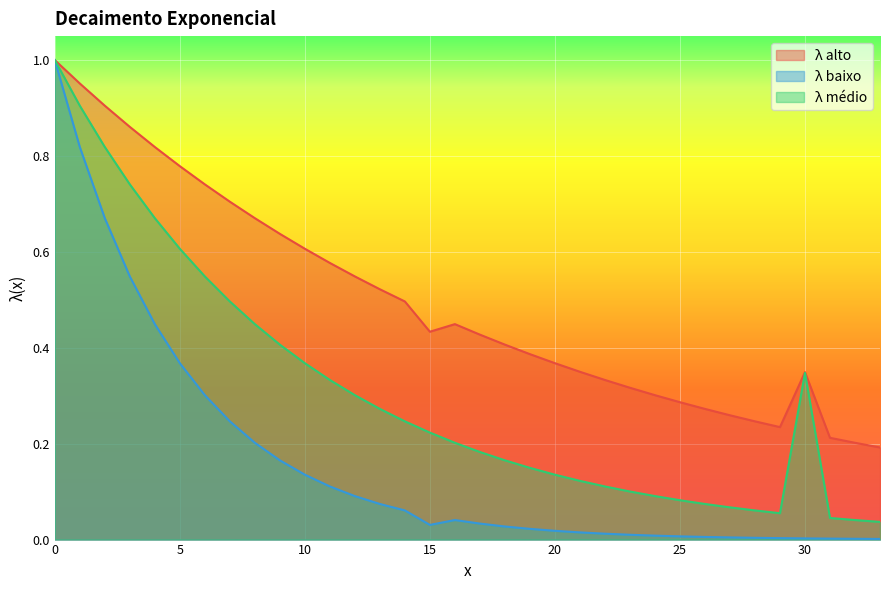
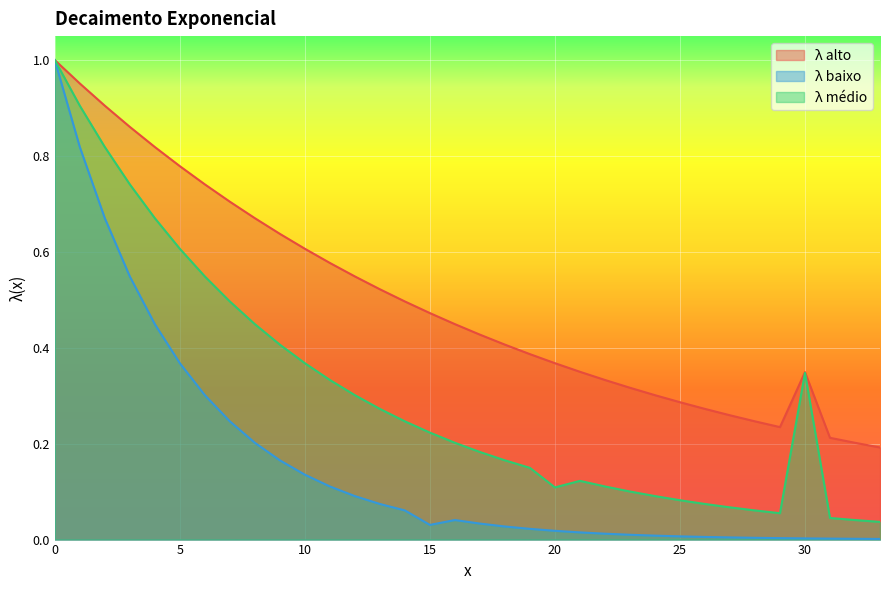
  {
    "λ alto": {
      "5": 0.78,
      "10": 0.61,
-     "15": 0.43,
+     "15": 0.47,
      "20": 0.37,
      "25": 0.29
    },
    "λ baixo": {
      "5": 0.37,
      "10": 0.14,
      "15": 0.03,
      "20": 0.02,
      "25": 0.01,
      "30": 0.00
    },
    "λ médio": {
      "5": 0.61,
      "10": 0.37,
      "15": 0.22,
-     "20": 0.14,
+     "20": 0.11,
      "25": 0.08
    }
  }
